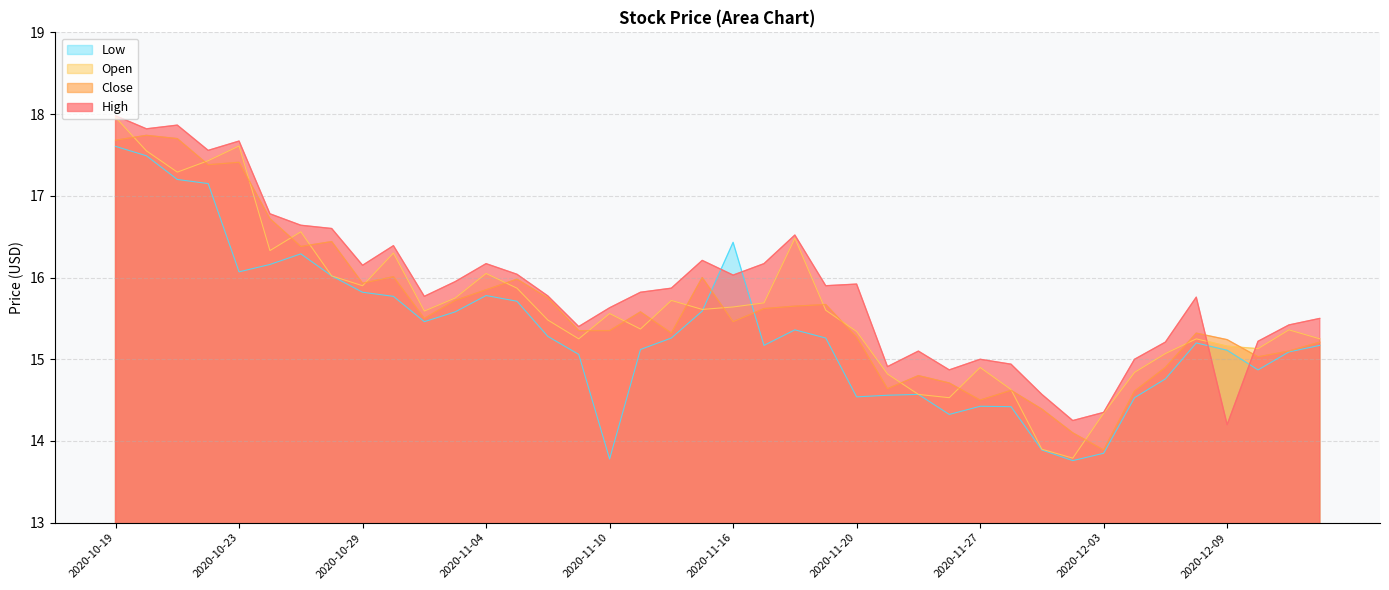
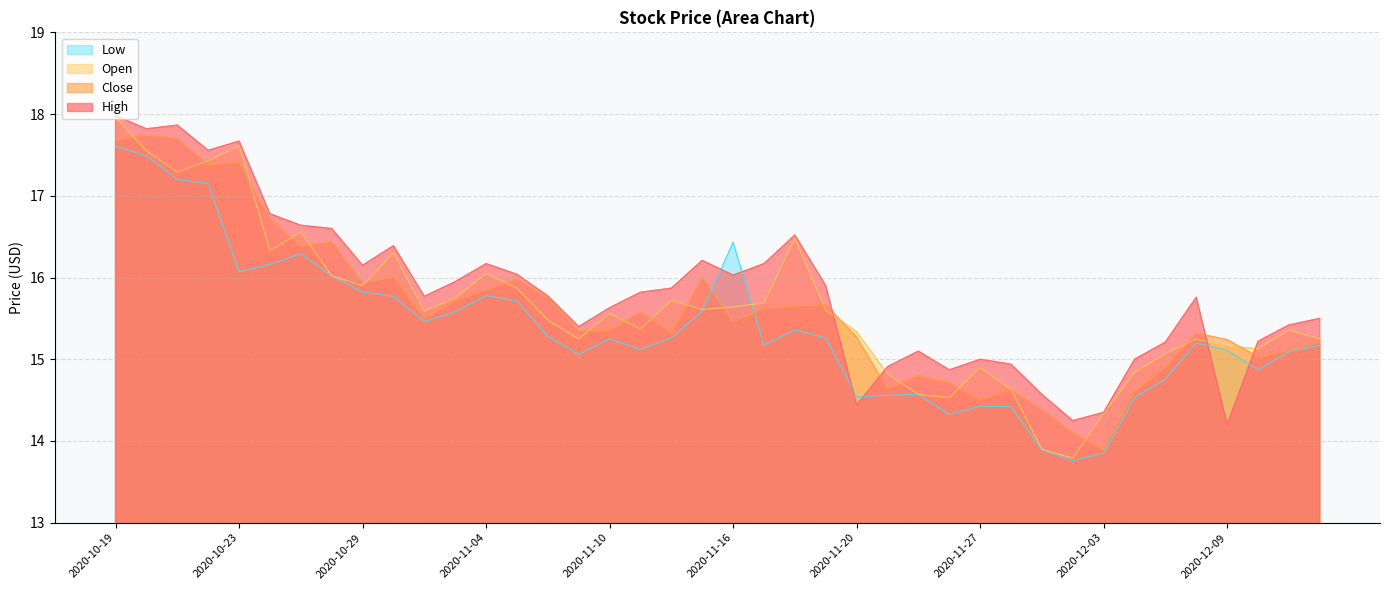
  {
    "Low": {
      "2020-10-19": 17.6,
      "2020-10-23": 16.1,
      "2020-10-29": 15.8,
      "2020-11-04": 15.8,
-     "2020-11-10": 13.8,
+     "2020-11-10": 15.3,
      "2020-11-16": 16.4,
      "2020-11-20": 14.5,
      "2020-11-27": 14.4,
      "2020-12-03": 13.9,
      "2020-12-09": 15.1
    },
    "High": {
      "2020-10-23": 17.7,
      "2020-10-29": 16.2,
      "2020-11-04": 16.2,
      "2020-11-10": 15.6,
      "2020-11-16": 16.0,
-     "2020-11-20": 15.9,
+     "2020-11-20": 14.4,
      "2020-11-27": 15.0,
      "2020-12-09": 14.2
    }
  }
